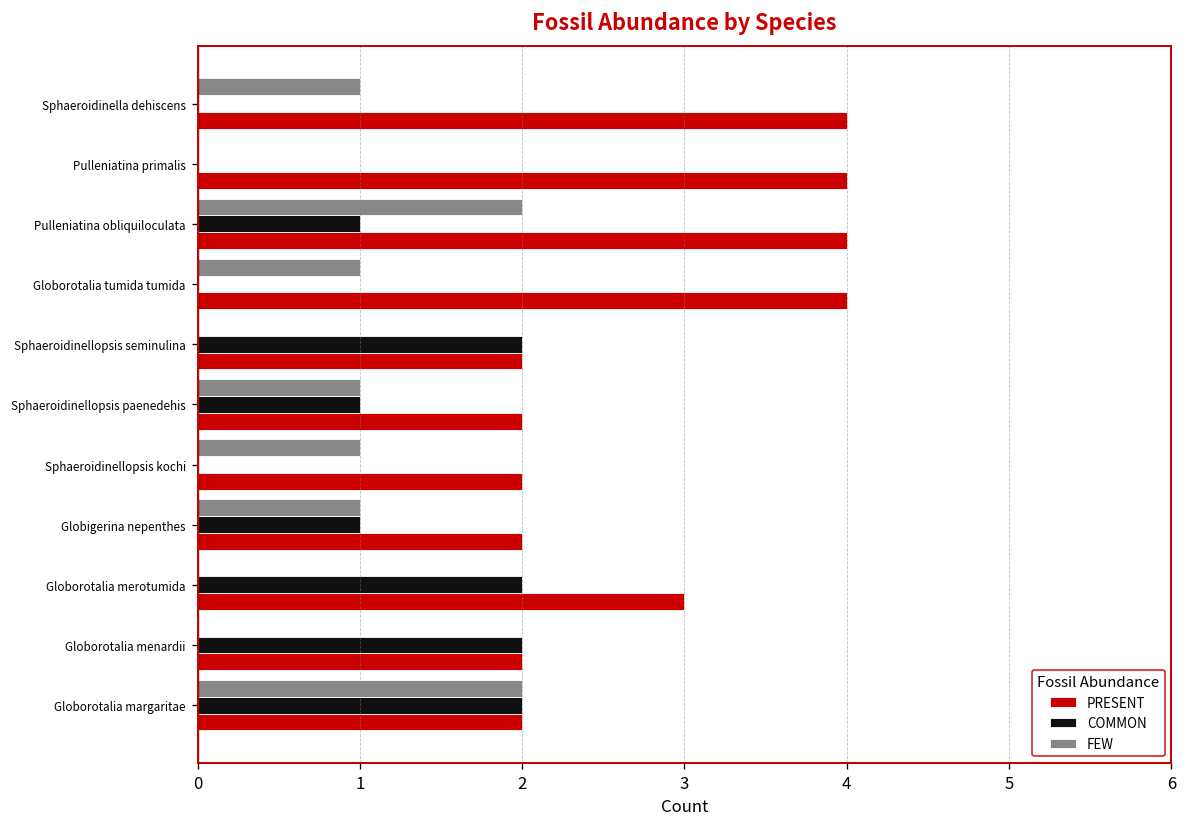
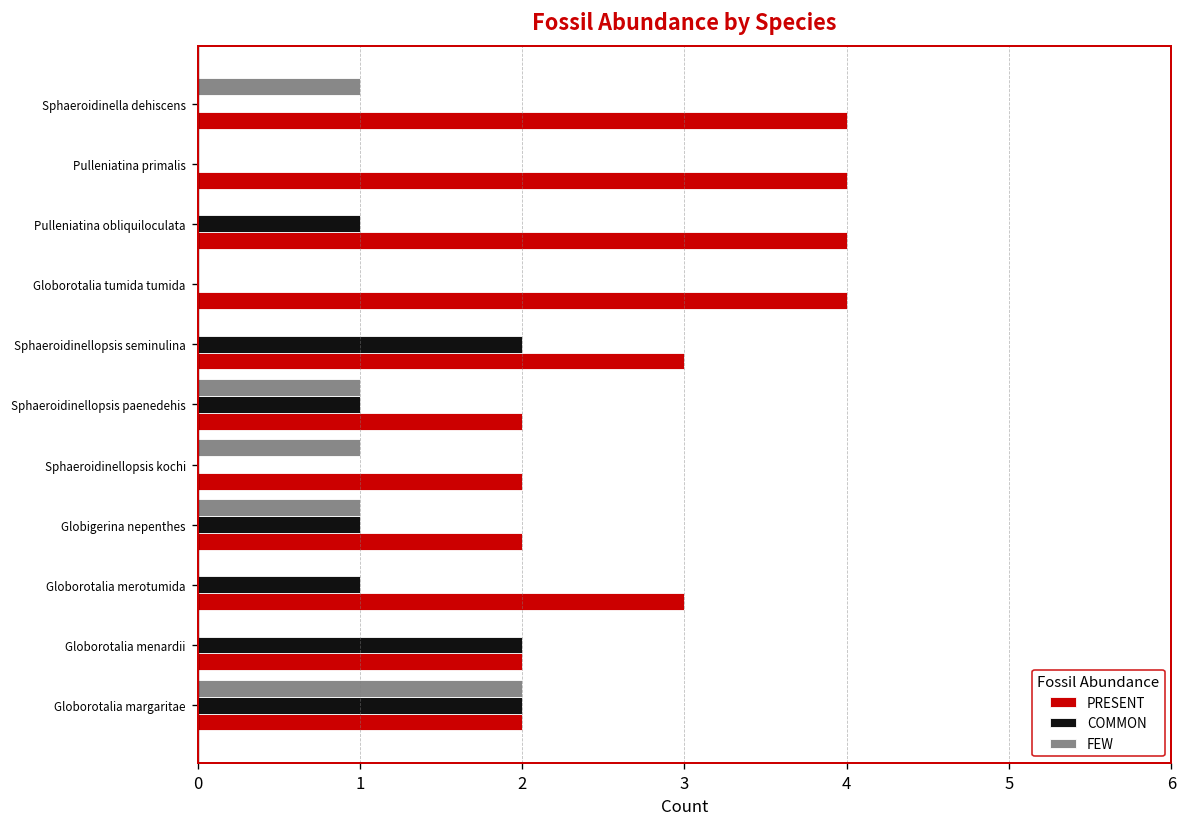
  {
    "PRESENT": {
      "Sphaeroidinella dehiscens": 4,
      "Pulleniatina primalis": 4,
      "Pulleniatina obliquiloculata": 4,
      "Globorotalia tumida tumida": 4,
-     "Sphaeroidinellopsis seminulina": 2,
+     "Sphaeroidinellopsis seminulina": 3,
      "Sphaeroidinellopsis paenedehis": 2,
      "Sphaeroidinellopsis kochi": 2,
      "Globigerina nepenthes": 2,
      "Globorotalia merotumida": 3,
      "Globorotalia menardii": 2,
      "Globorotalia margaritae": 2
    },
    "COMMON": {
      "Sphaeroidinella dehiscens": 0,
      "Pulleniatina primalis": 0,
      "Pulleniatina obliquiloculata": 1,
      "Globorotalia tumida tumida": 0,
      "Sphaeroidinellopsis seminulina": 2,
      "Sphaeroidinellopsis paenedehis": 1,
      "Sphaeroidinellopsis kochi": 0,
      "Globigerina nepenthes": 1,
-     "Globorotalia merotumida": 2,
+     "Globorotalia merotumida": 1,
      "Globorotalia menardii": 2,
      "Globorotalia margaritae": 2
    },
    "FEW": {
      "Sphaeroidinella dehiscens": 1,
      "Pulleniatina primalis": 0,
-     "Pulleniatina obliquiloculata": 2,
-     "Globorotalia tumida tumida": 1,
+     "Pulleniatina obliquiloculata": 0,
+     "Globorotalia tumida tumida": 0,
      "Sphaeroidinellopsis seminulina": 0,
      "Sphaeroidinellopsis paenedehis": 1,
      "Sphaeroidinellopsis kochi": 1,
      "Globigerina nepenthes": 1,
      "Globorotalia merotumida": 0,
      "Globorotalia menardii": 0,
      "Globorotalia margaritae": 2
    }
  }
